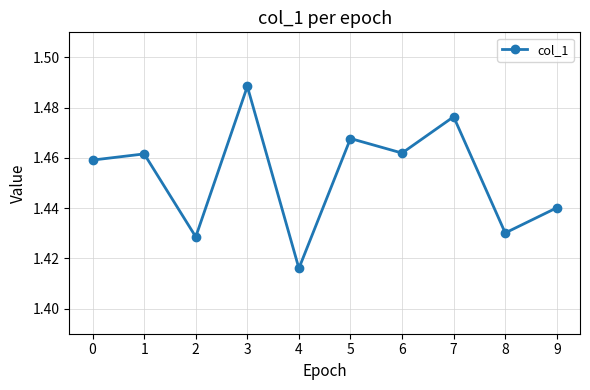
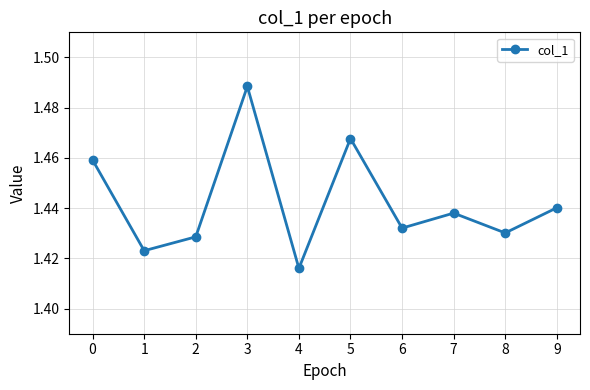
  {
    "0": 1.459,
-   "1": 1.462,
+   "1": 1.423,
    "2": 1.429,
    "3": 1.488,
    "4": 1.416,
    "5": 1.468,
-   "6": 1.462,
-   "7": 1.476,
+   "6": 1.432,
+   "7": 1.438,
    "8": 1.430,
    "9": 1.440
  }
